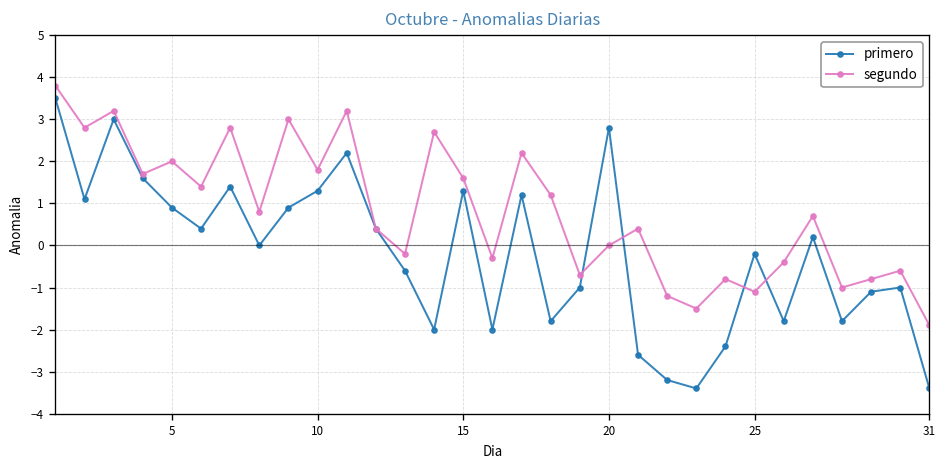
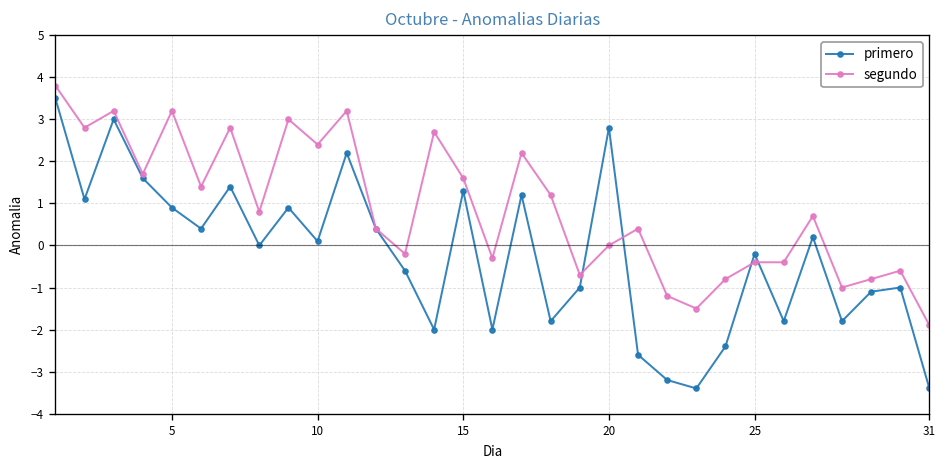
  {
    "primero": {
      "5": 0.9,
-     "10": 1.3,
+     "10": 0.1,
      "15": 1.3,
      "20": 2.8,
      "25": -0.2,
      "31": -3.4
    },
    "segundo": {
-     "5": 2.0,
-     "10": 1.8,
+     "5": 3.2,
+     "10": 2.4,
      "15": 1.6,
      "20": 0.0,
-     "25": -1.1,
+     "25": -0.4,
      "31": -1.9
    }
  }
